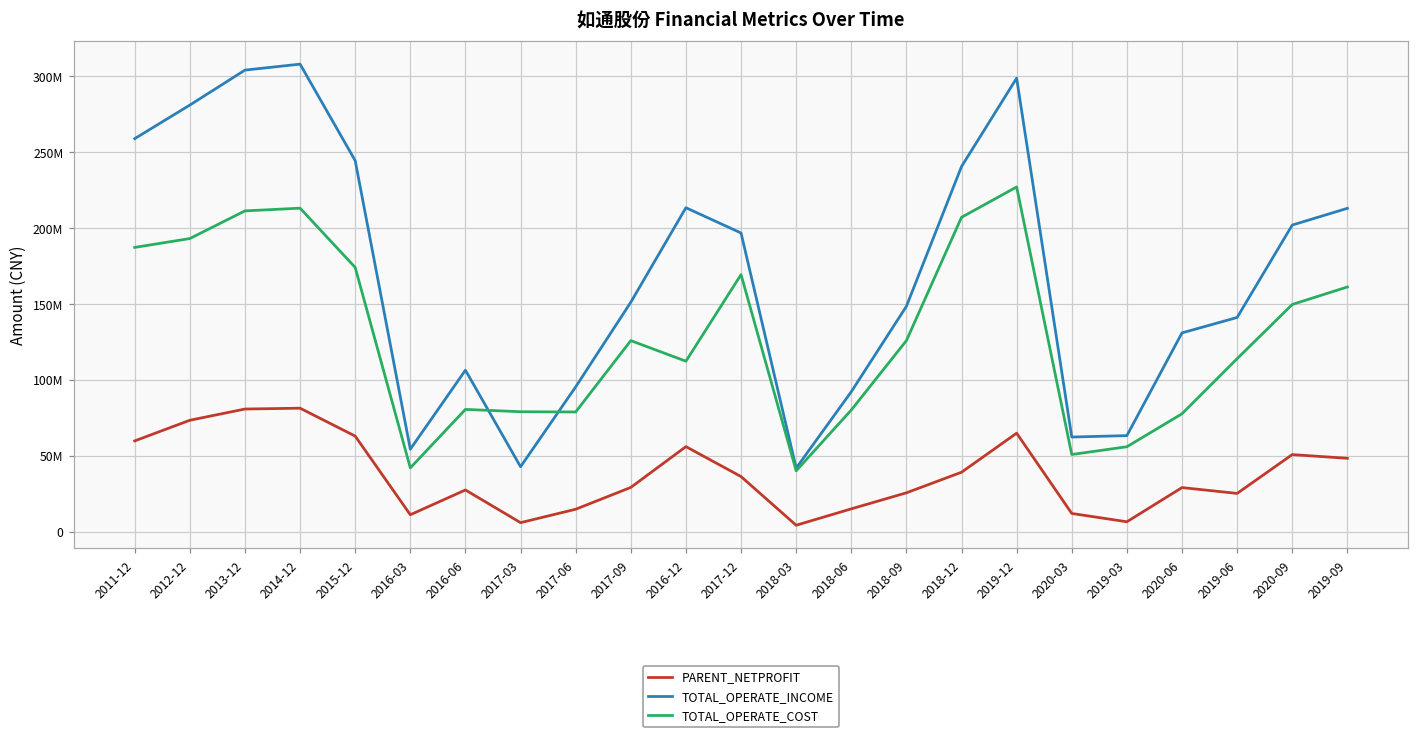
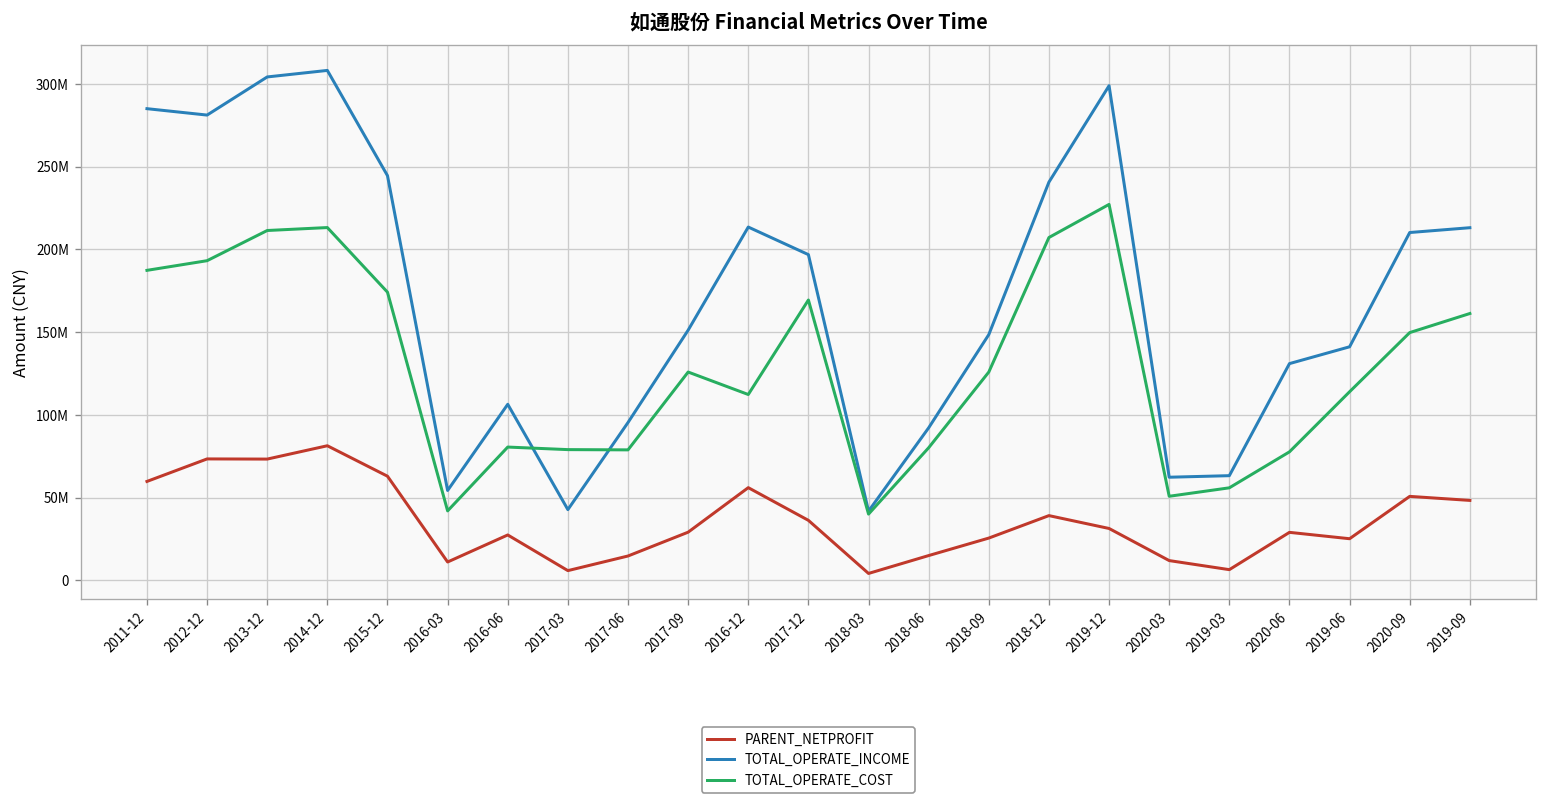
  {
    "PARENT_NETPROFIT": {
      "2011-12": 60000000,
      "2012-12": 73000000,
-     "2013-12": 81000000,
+     "2013-12": 73000000,
      "2014-12": 81000000,
      "2015-12": 63000000,
      "2016-03": 11000000,
      "2016-06": 27000000,
      "2017-03": 6000000,
      "2017-06": 15000000,
      "2017-09": 29000000,
      "2016-12": 56000000,
      "2017-12": 36000000,
      "2018-03": 4000000,
      "2018-06": 15000000,
      "2018-09": 26000000,
      "2018-12": 39000000,
-     "2019-12": 65000000,
+     "2019-12": 31000000,
      "2020-03": 12000000,
      "2019-03": 6000000,
      "2020-06": 29000000,
      "2019-06": 25000000,
      "2020-09": 51000000,
      "2019-09": 48000000
    },
    "TOTAL_OPERATE_INCOME": {
-     "2011-12": 259000000,
+     "2011-12": 285000000,
      "2012-12": 281000000,
      "2013-12": 304000000,
      "2014-12": 308000000,
      "2015-12": 245000000,
      "2016-03": 54000000,
      "2016-06": 106000000,
      "2017-03": 43000000,
      "2017-06": 95000000,
      "2017-09": 151000000,
      "2016-12": 213000000,
      "2017-12": 197000000,
      "2018-06": 92000000,
      "2018-09": 148000000,
      "2018-12": 241000000,
      "2019-12": 299000000,
      "2020-03": 62000000,
      "2019-03": 63000000,
      "2020-06": 131000000,
      "2019-06": 141000000,
-     "2020-09": 202000000,
+     "2020-09": 210000000,
      "2019-09": 213000000
    },
    "TOTAL_OPERATE_COST": {
      "2011-12": 187000000,
      "2012-12": 193000000,
      "2013-12": 211000000,
      "2014-12": 213000000,
      "2015-12": 174000000,
      "2016-03": 42000000,
      "2016-06": 81000000,
      "2017-03": 79000000,
      "2017-06": 79000000,
      "2017-09": 126000000,
      "2016-12": 112000000,
      "2017-12": 169000000,
      "2018-06": 80000000,
      "2018-09": 126000000,
      "2018-12": 207000000,
      "2019-12": 227000000,
      "2020-03": 51000000,
      "2019-03": 56000000,
      "2020-06": 78000000,
      "2019-06": 114000000,
      "2020-09": 150000000,
      "2019-09": 161000000
    }
  }
